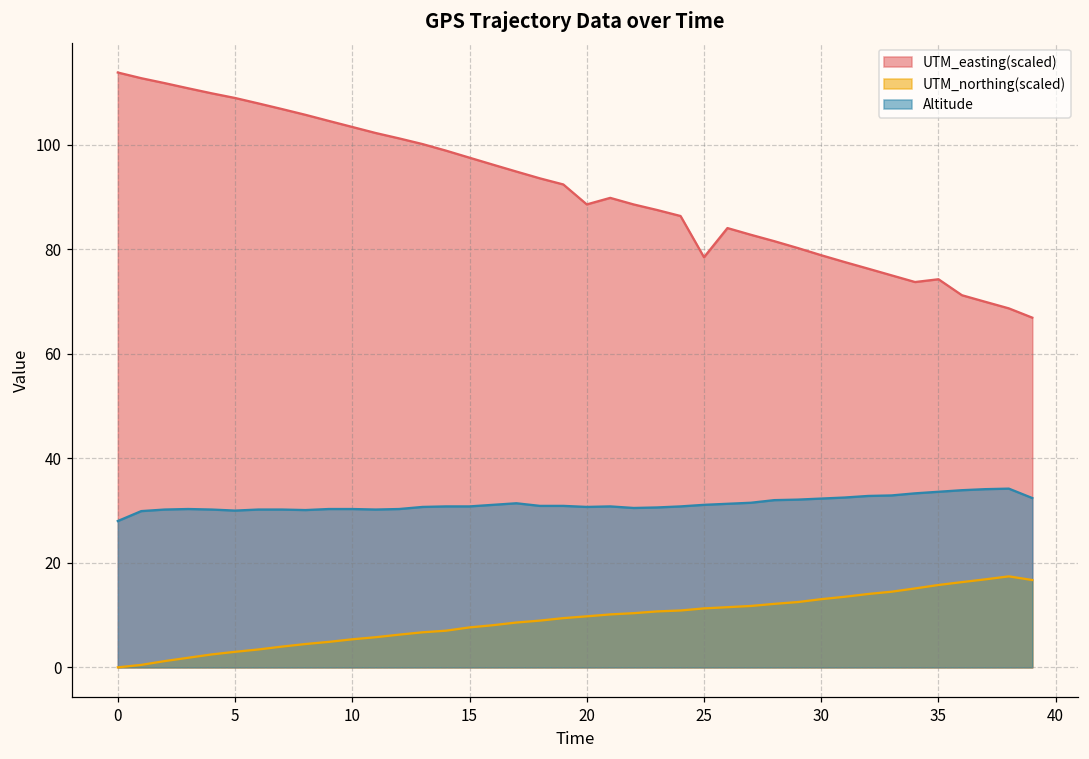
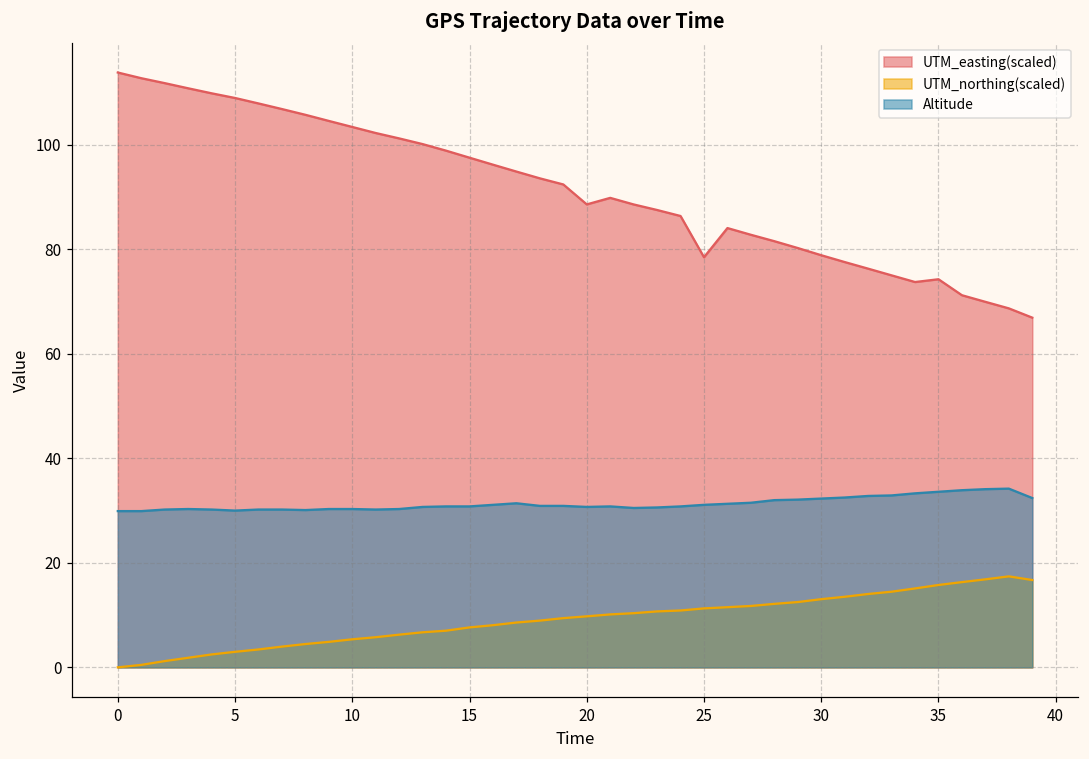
  {
    "UTM_easting(scaled)": {
      "0": 114,
      "5": 109,
      "10": 103,
      "15": 98,
      "20": 89,
      "25": 78,
      "30": 79,
      "35": 74
    },
    "UTM_northing(scaled)": {
      "0": 0,
      "5": 3,
      "10": 5,
      "15": 8,
      "20": 10,
      "25": 11,
      "30": 13,
      "35": 16
    },
    "Altitude": {
-     "0": 28,
+     "0": 30,
      "5": 30,
      "10": 30,
      "15": 31,
      "20": 31,
      "25": 31,
      "30": 32,
      "35": 34
    }
  }
